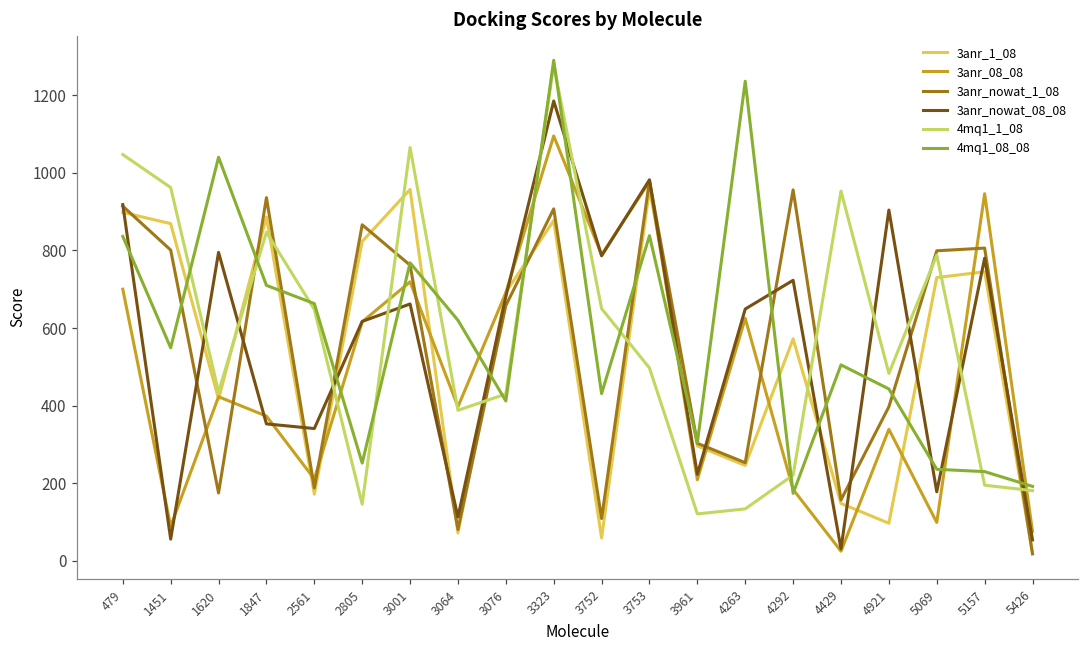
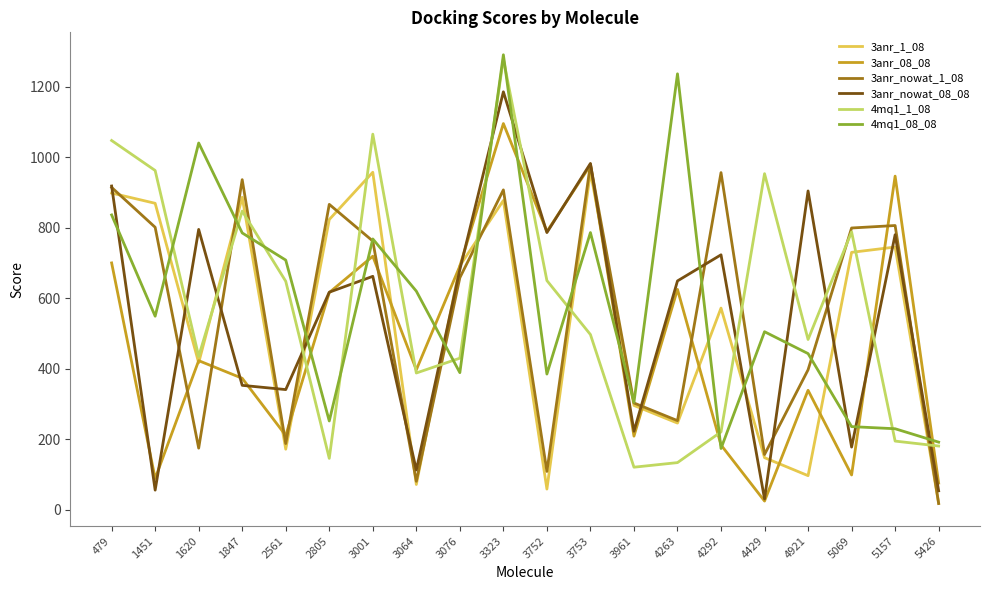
  {
    "4mq1_08_08": {
      "479": 840,
      "1451": 550,
      "1620": 1040,
-     "1847": 710,
-     "2561": 660,
+     "1847": 790,
+     "2561": 710,
      "2805": 250,
      "3064": 620,
-     "3076": 410,
+     "3076": 390,
      "3323": 1290,
-     "3752": 430,
-     "3753": 840,
+     "3752": 390,
+     "3753": 790,
      "4263": 1240,
      "4292": 170,
      "4429": 510,
      "4921": 440,
      "5069": 240,
      "5157": 230,
      "5426": 190
    }
  }
